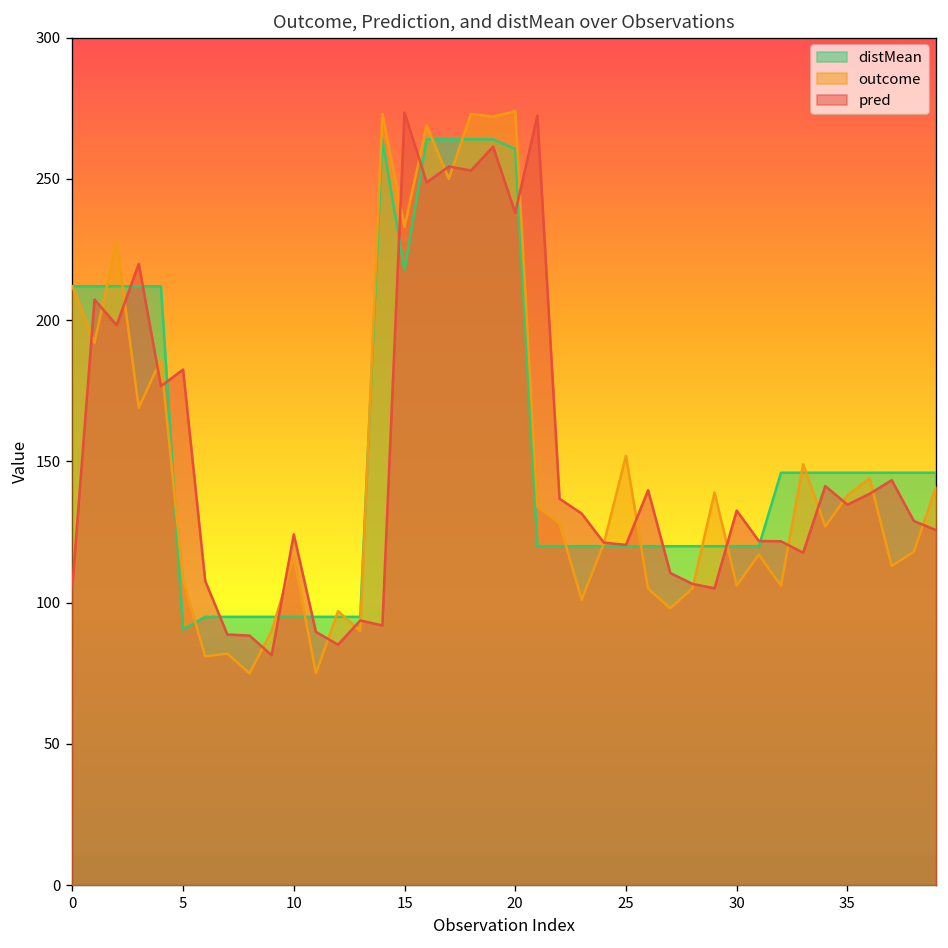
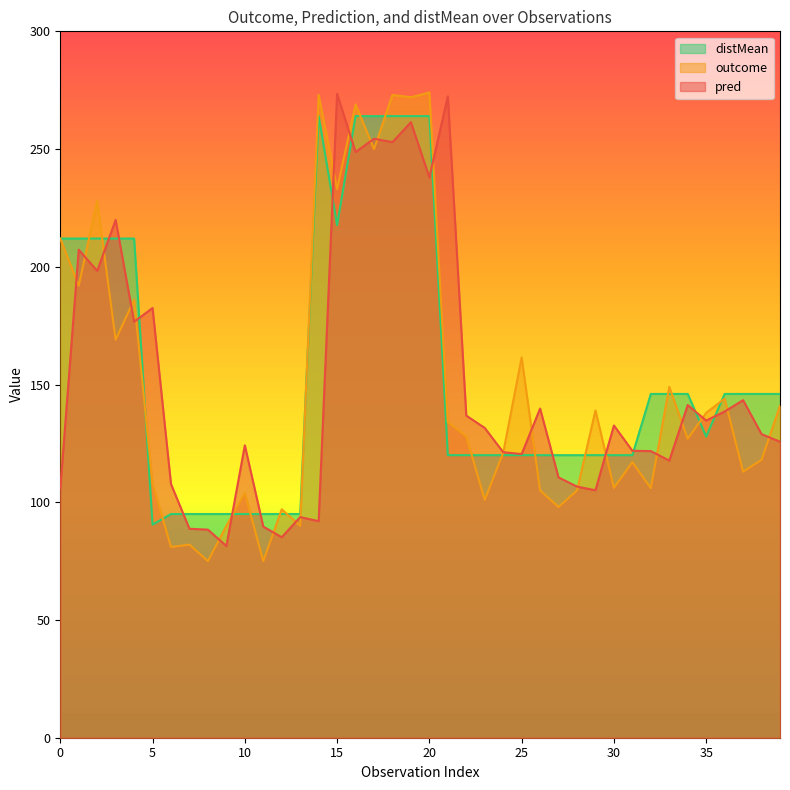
  {
    "distMean": {
      "5": 91,
      "10": 95,
      "15": 218,
-     "20": 261,
+     "20": 264,
      "30": 120,
-     "35": 146
+     "35": 128
    },
    "outcome": {
      "5": 108,
-     "10": 116,
+     "10": 104,
      "15": 233,
      "20": 274,
-     "25": 152,
+     "25": 162,
      "30": 106,
      "35": 138
    },
    "pred": {
      "0": 106,
      "5": 183,
      "10": 124,
      "15": 273,
      "20": 238,
      "30": 133,
      "35": 135
    }
  }
